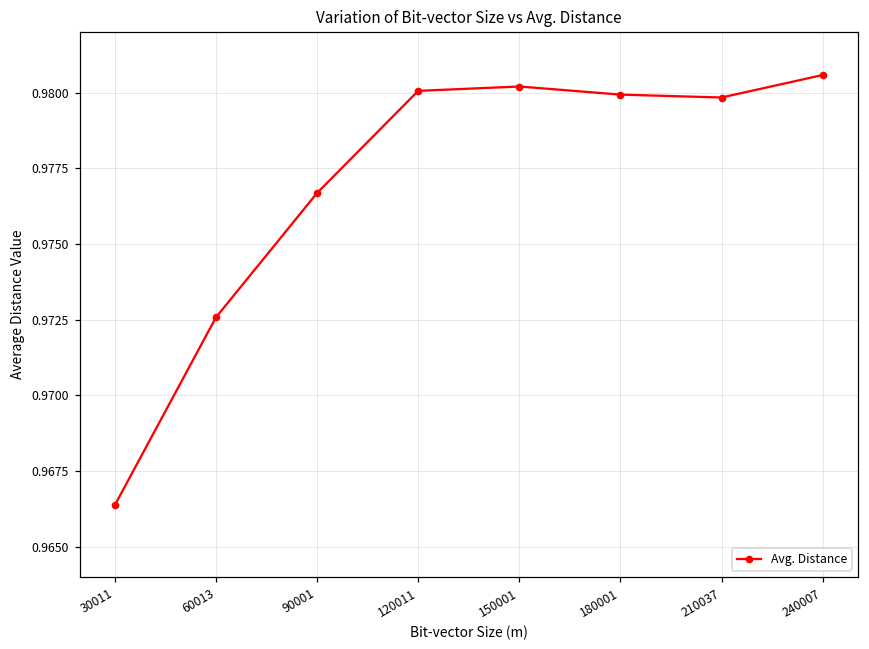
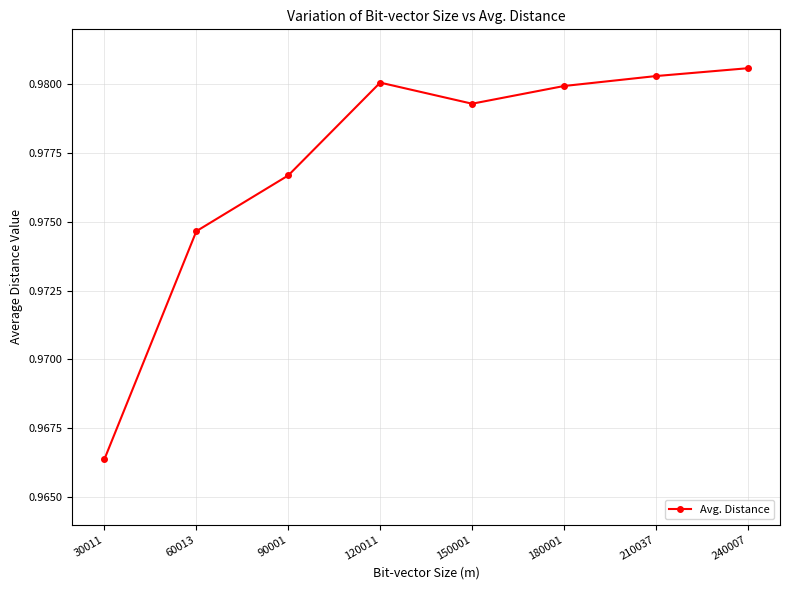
  {
    "30011": 0.9664,
-   "60013": 0.9726,
+   "60013": 0.9747,
    "90001": 0.9767,
    "120011": 0.9801,
-   "150001": 0.9802,
+   "150001": 0.9793,
    "180001": 0.9799,
-   "210037": 0.9798,
+   "210037": 0.9803,
    "240007": 0.9806
  }
